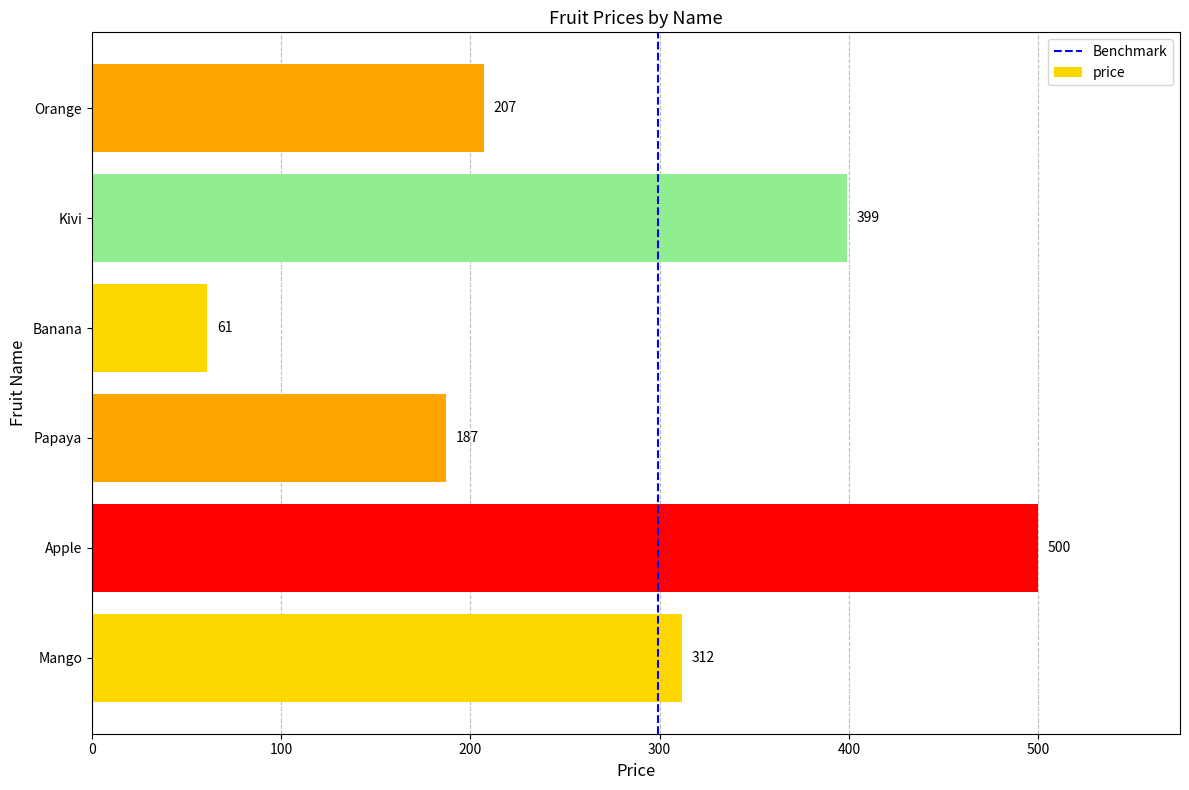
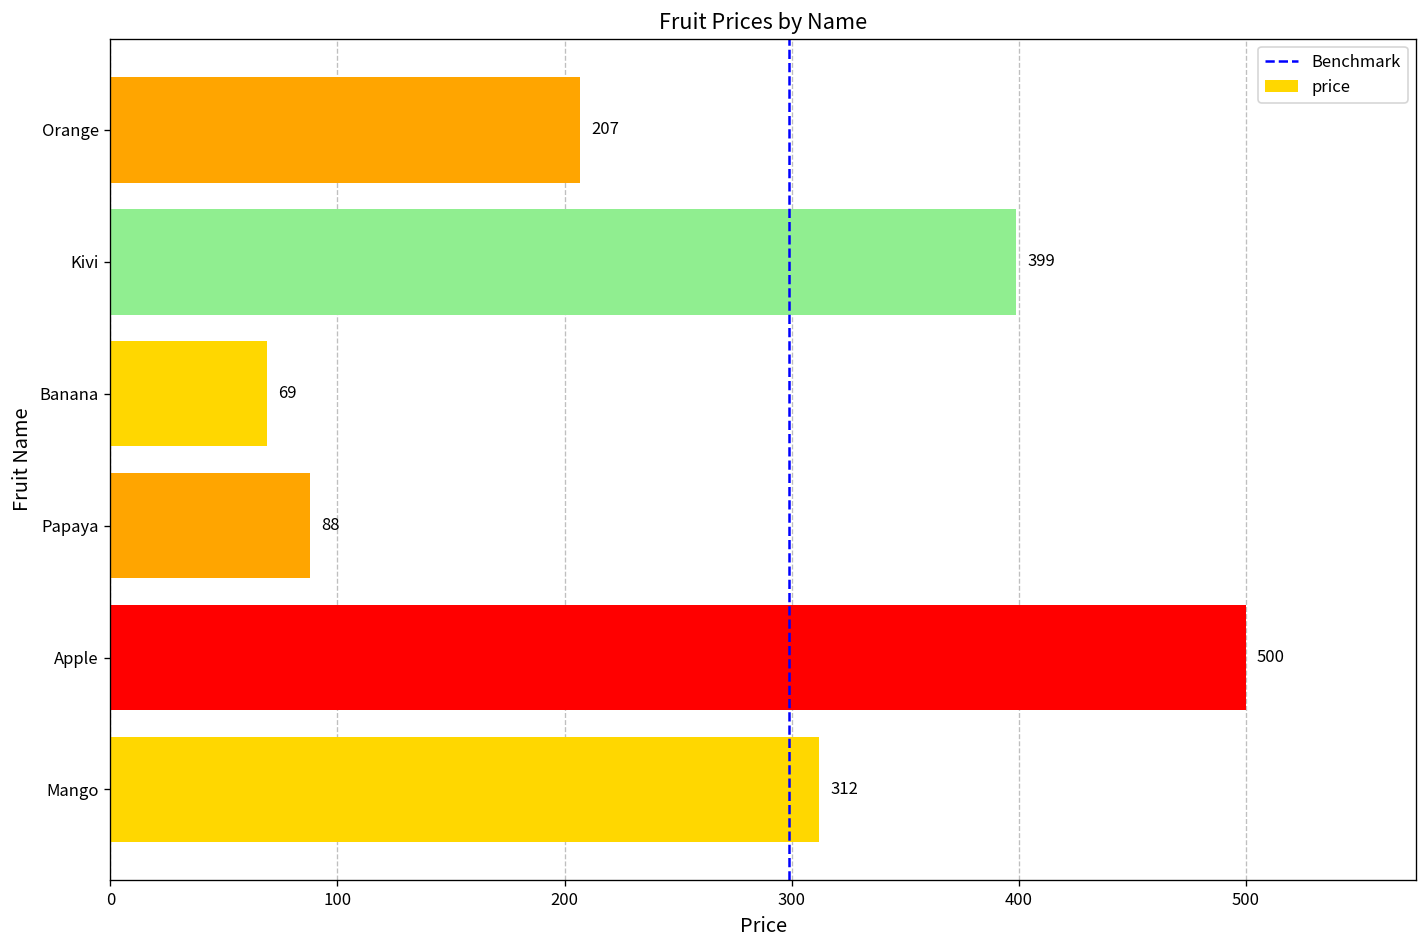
  {
    "Orange": 207,
    "Kivi": 399,
-   "Banana": 61,
-   "Papaya": 187,
+   "Banana": 69,
+   "Papaya": 88,
    "Apple": 500,
    "Mango": 312
  }
